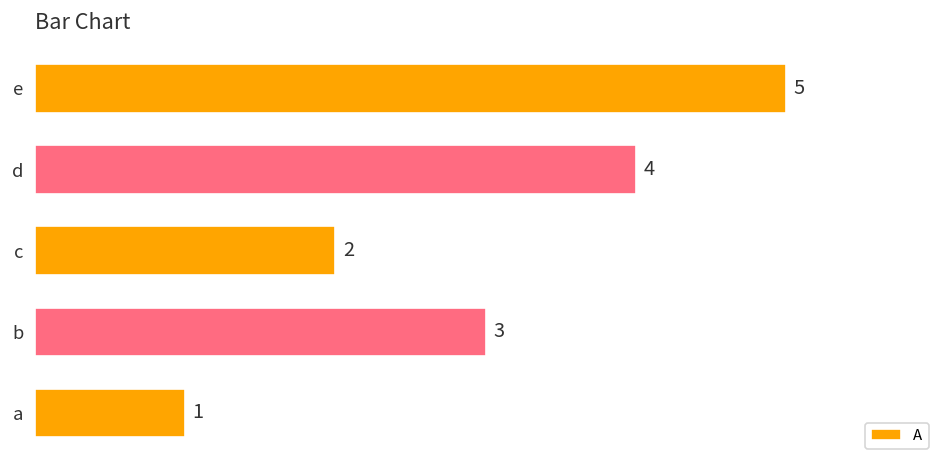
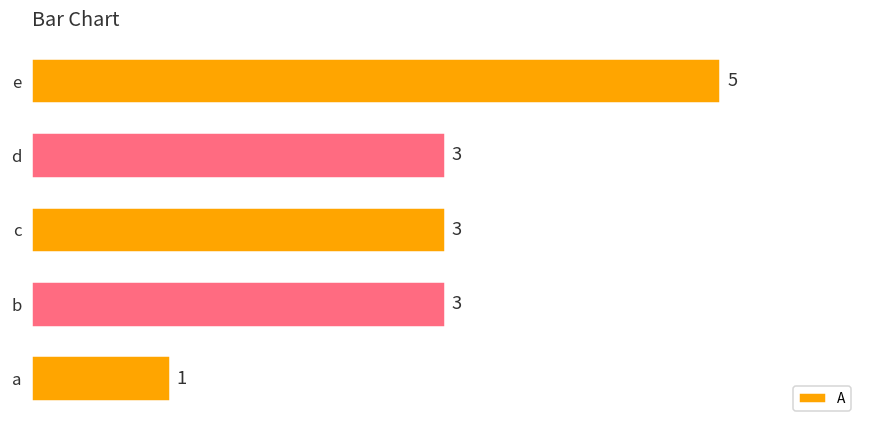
  {
    "e": 5,
-   "d": 4,
-   "c": 2,
+   "d": 3,
+   "c": 3,
    "b": 3,
    "a": 1
  }
